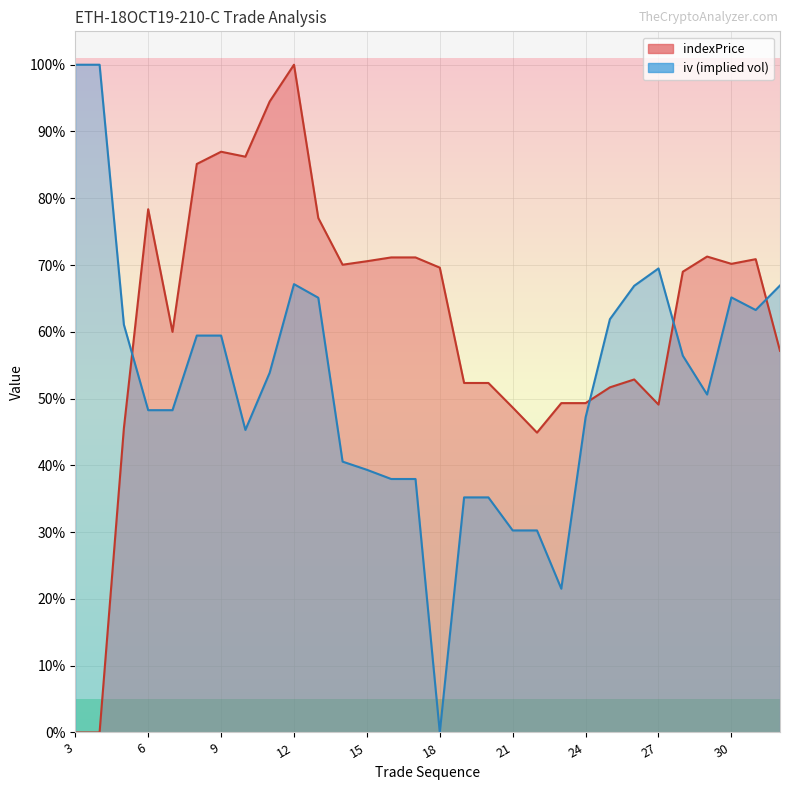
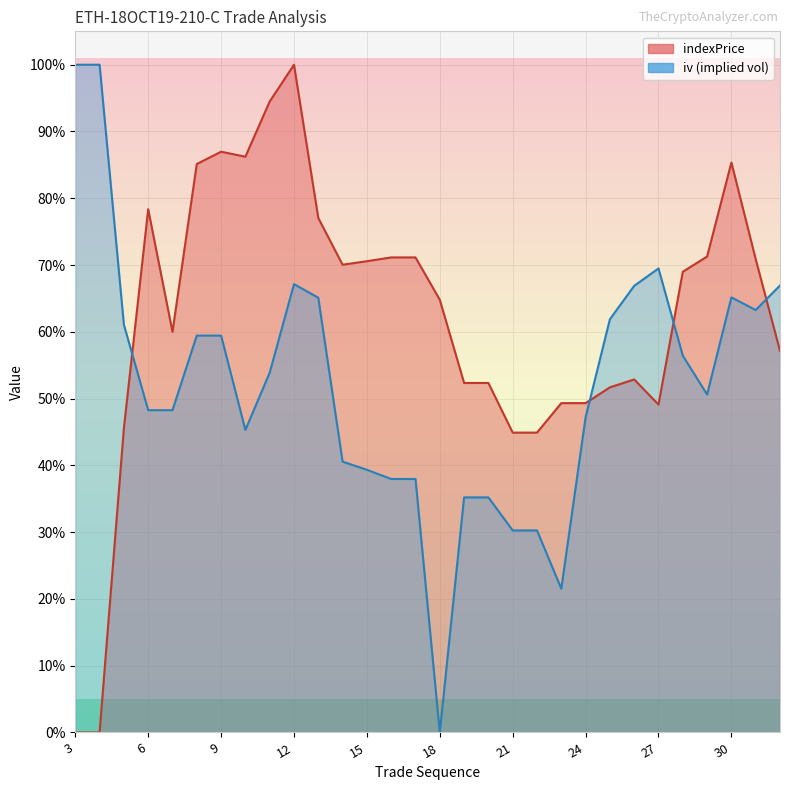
  {
    "indexPrice": {
      "3": "0%",
      "6": "78%",
      "9": "87%",
      "12": "100%",
      "15": "71%",
-     "18": "70%",
-     "21": "49%",
+     "18": "65%",
+     "21": "45%",
      "24": "49%",
      "27": "49%",
-     "30": "70%"
+     "30": "85%"
    }
  }
